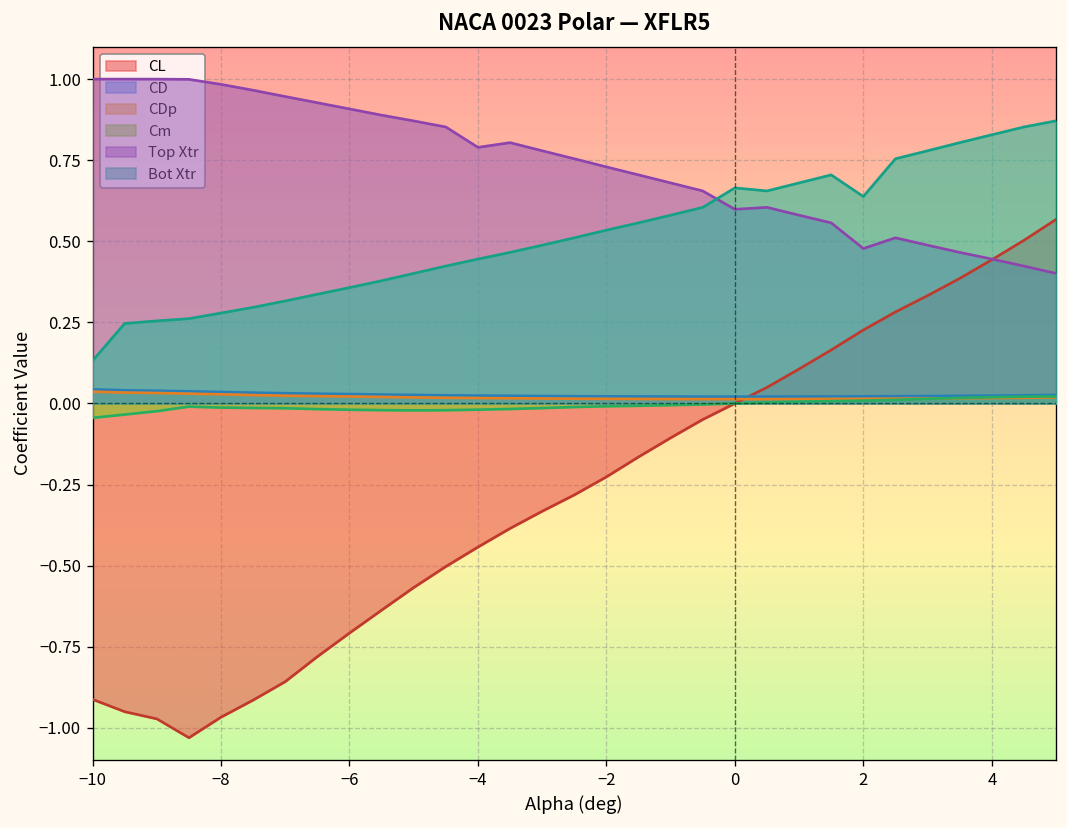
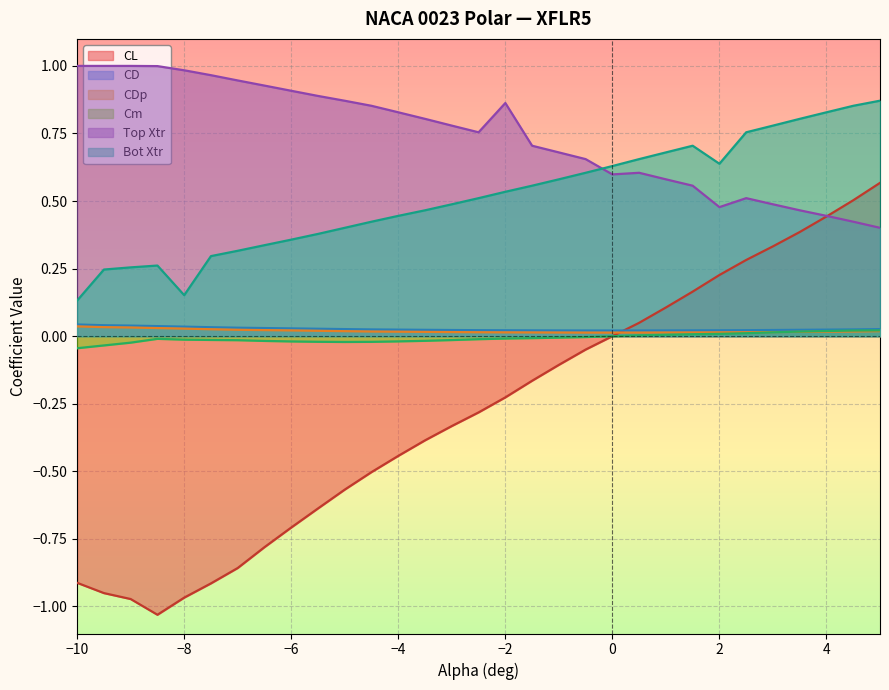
  {
    "Top Xtr": {
      "−10": 1.00,
      "−8": 0.98,
      "−6": 0.91,
-     "−4": 0.79,
-     "−2": 0.73,
+     "−4": 0.83,
+     "−2": 0.86,
      "0": 0.60,
      "2": 0.48
    },
    "Bot Xtr": {
      "−10": 0.13,
-     "−8": 0.28,
+     "−8": 0.15,
      "−6": 0.36,
      "−4": 0.45,
      "−2": 0.53,
-     "0": 0.66,
+     "0": 0.63,
      "2": 0.64,
      "4": 0.83
    }
  }
